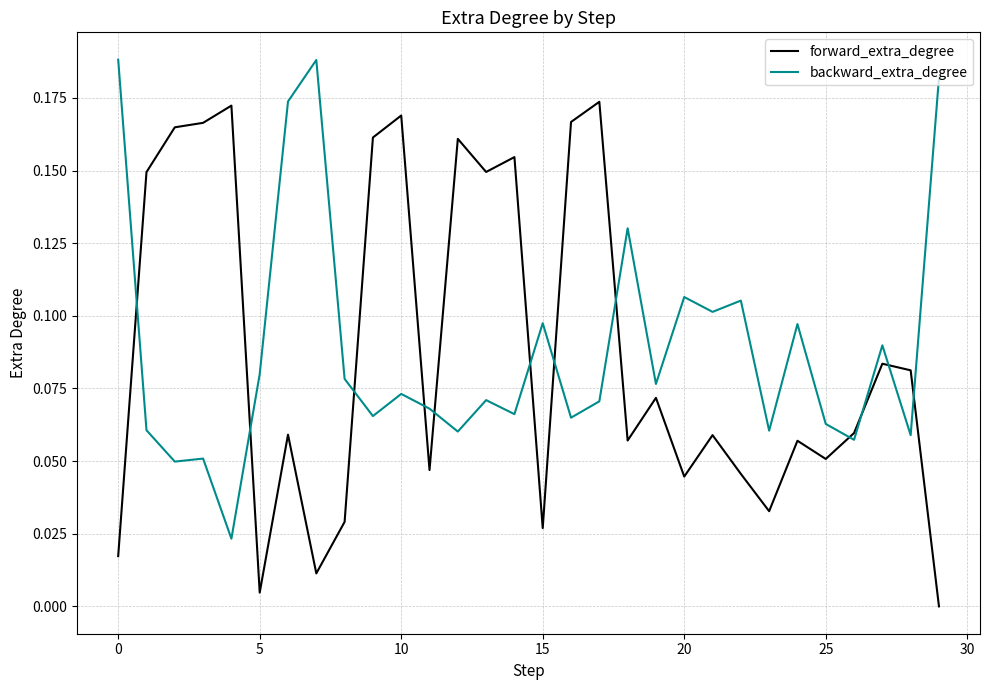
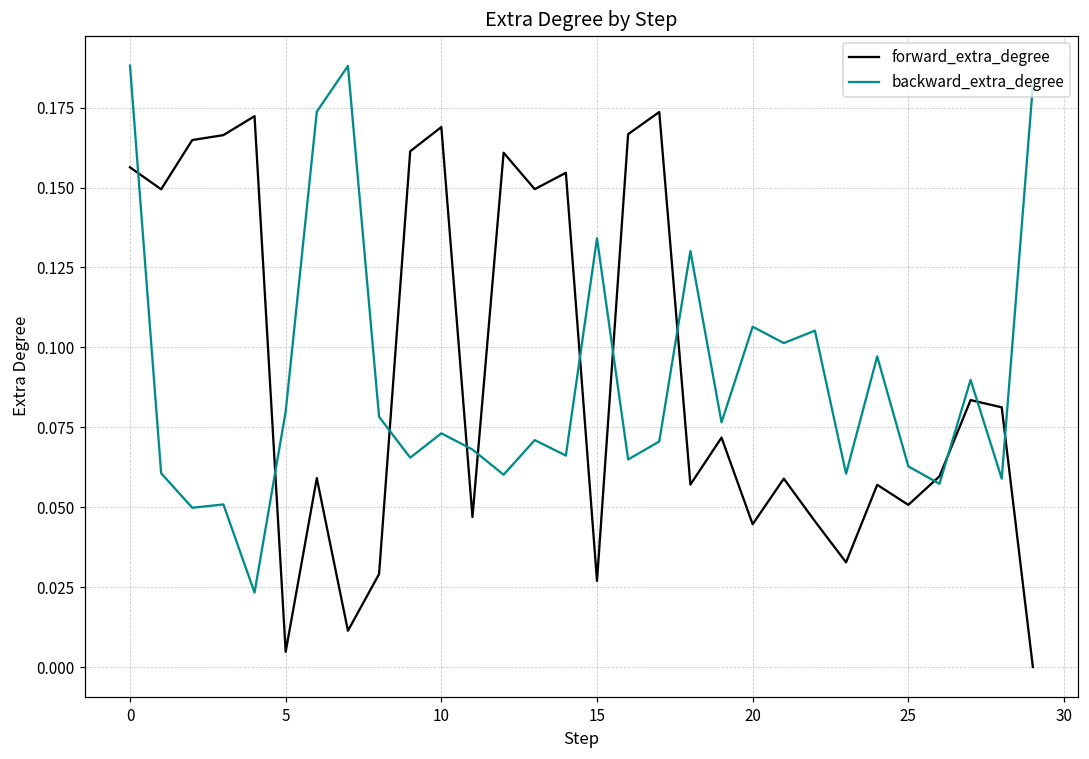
  {
    "forward_extra_degree": {
-     "0": 0.017,
+     "0": 0.156,
      "5": 0.005,
      "10": 0.169,
      "15": 0.027,
      "20": 0.045,
      "25": 0.051
    },
    "backward_extra_degree": {
      "0": 0.188,
      "5": 0.080,
      "10": 0.073,
-     "15": 0.097,
+     "15": 0.134,
      "20": 0.106,
      "25": 0.063
    }
  }
